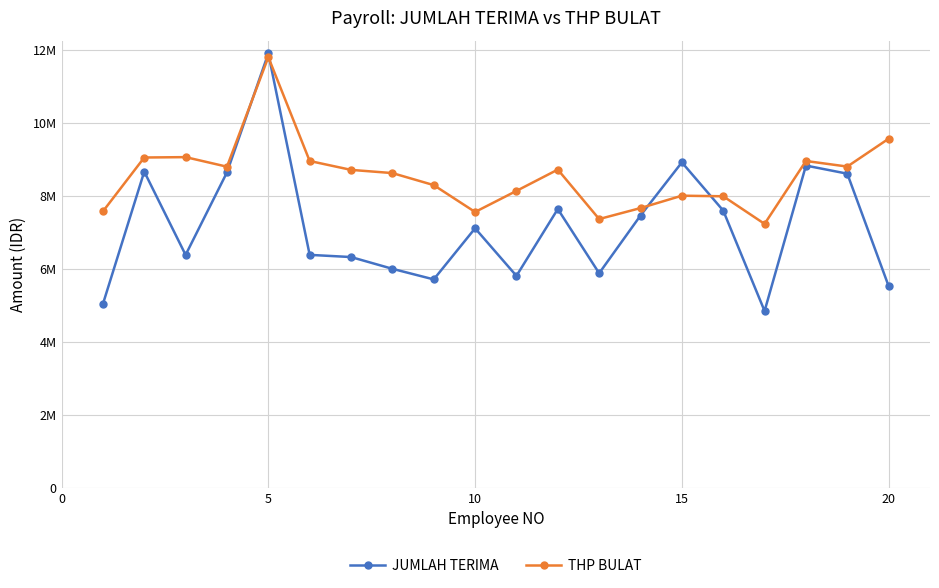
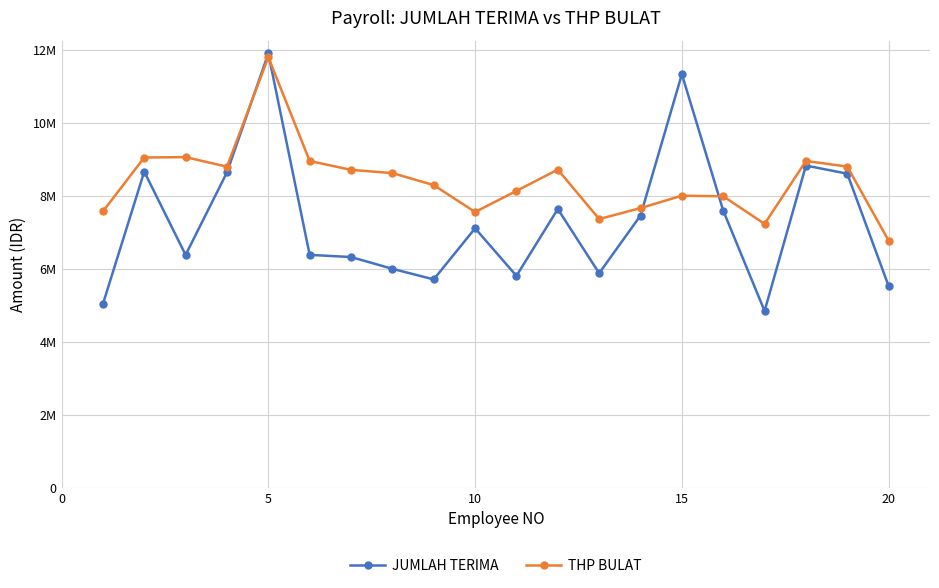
  {
    "JUMLAH TERIMA": {
      "5": 11900000,
      "10": 7100000,
-     "15": 8900000,
+     "15": 11300000,
      "20": 5500000
    },
    "THP BULAT": {
      "5": 11800000,
      "10": 7600000,
      "15": 8000000,
-     "20": 9600000
+     "20": 6800000
    }
  }
